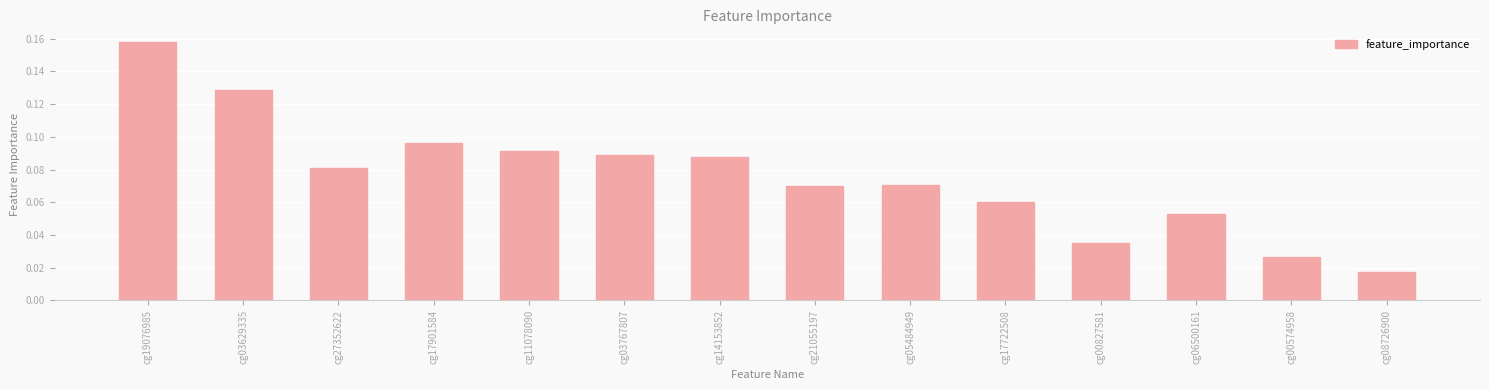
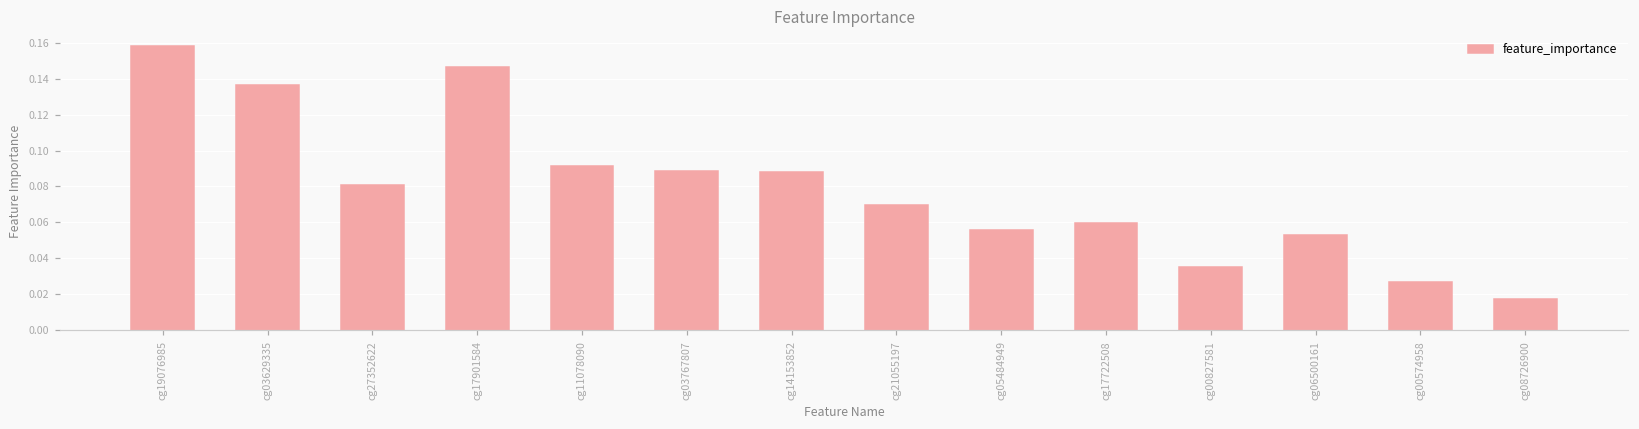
  {
    "cg19076985": 0.158,
-   "cg03629335": 0.129,
+   "cg03629335": 0.136,
    "cg27352622": 0.081,
-   "cg17901584": 0.096,
+   "cg17901584": 0.146,
    "cg11078090": 0.091,
    "cg03767807": 0.089,
    "cg14153852": 0.088,
    "cg21055197": 0.070,
-   "cg05484949": 0.071,
+   "cg05484949": 0.056,
    "cg17722508": 0.060,
    "cg00827581": 0.035,
    "cg06500161": 0.053,
    "cg00574958": 0.027,
    "cg08726900": 0.017
  }
